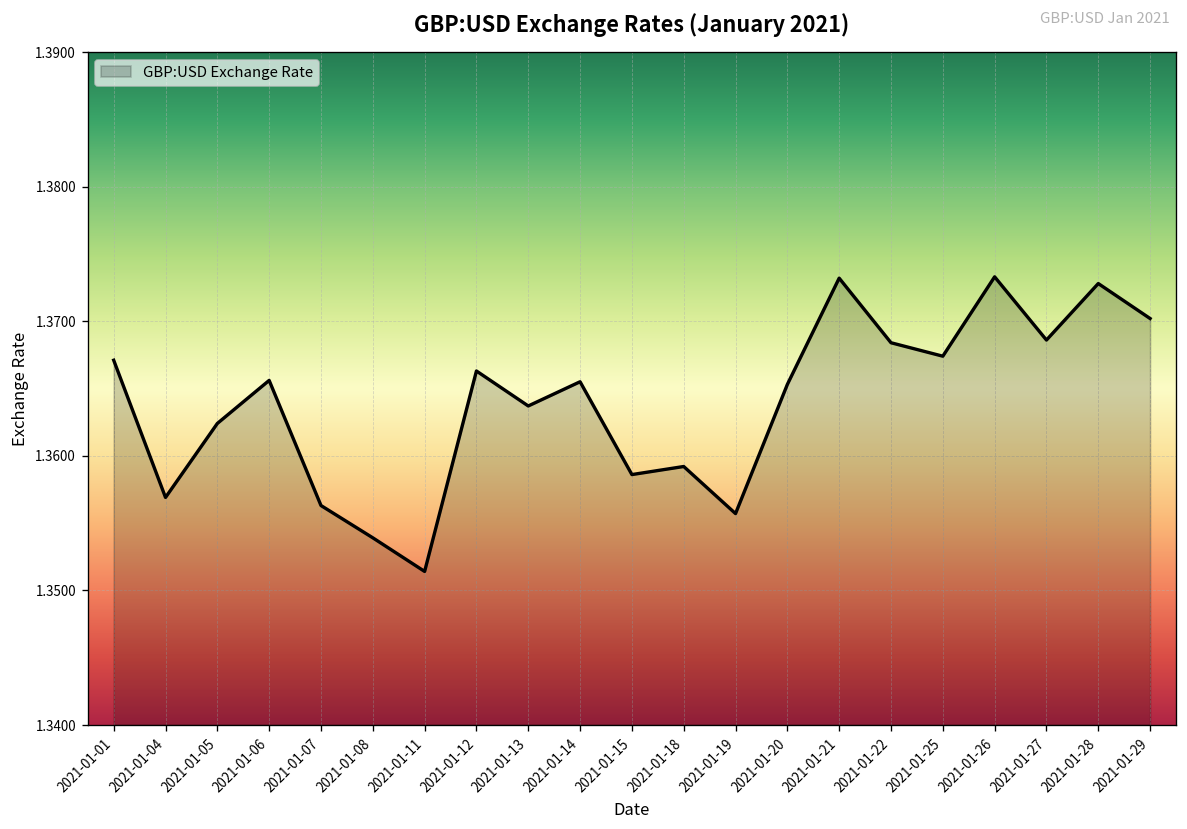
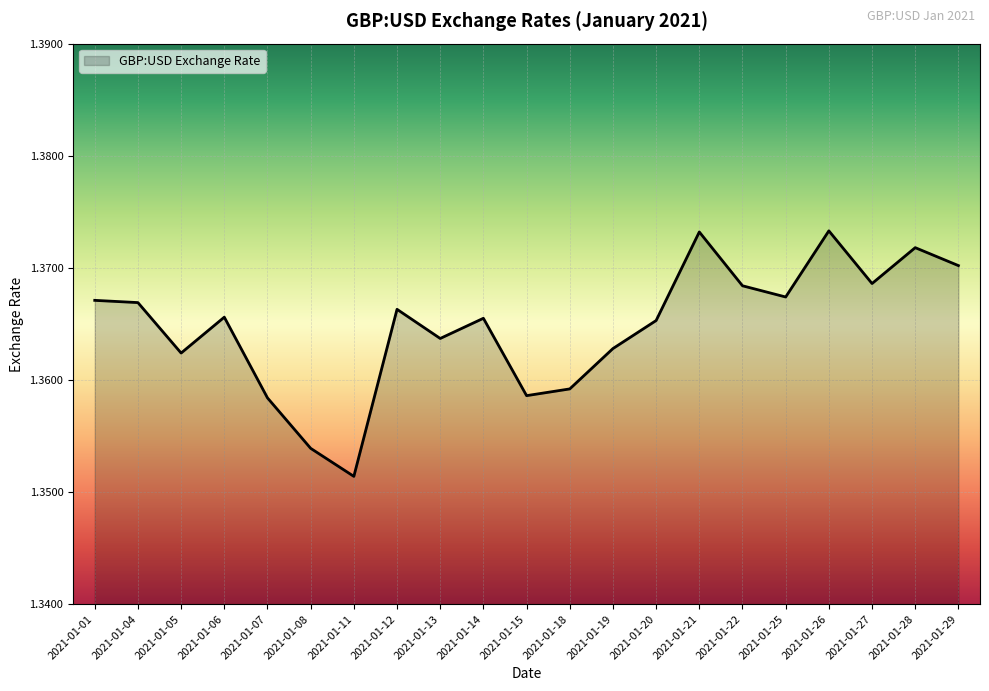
  {
    "2021-01-01": 1.3671,
-   "2021-01-04": 1.3569,
+   "2021-01-04": 1.3669,
    "2021-01-05": 1.3624,
    "2021-01-06": 1.3656,
-   "2021-01-07": 1.3563,
+   "2021-01-07": 1.3584,
    "2021-01-08": 1.3539,
    "2021-01-11": 1.3514,
    "2021-01-12": 1.3663,
    "2021-01-13": 1.3637,
    "2021-01-14": 1.3655,
    "2021-01-15": 1.3586,
    "2021-01-18": 1.3592,
-   "2021-01-19": 1.3557,
+   "2021-01-19": 1.3628,
    "2021-01-20": 1.3653,
    "2021-01-21": 1.3732,
    "2021-01-22": 1.3684,
    "2021-01-25": 1.3674,
    "2021-01-26": 1.3733,
    "2021-01-27": 1.3686,
-   "2021-01-28": 1.3728,
+   "2021-01-28": 1.3718,
    "2021-01-29": 1.3702
  }
